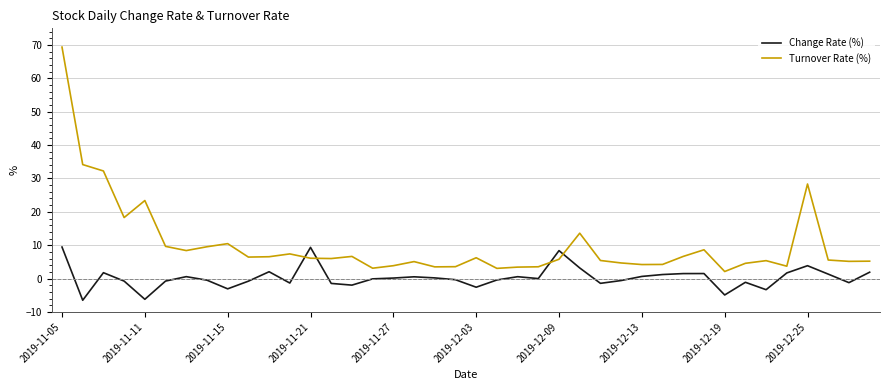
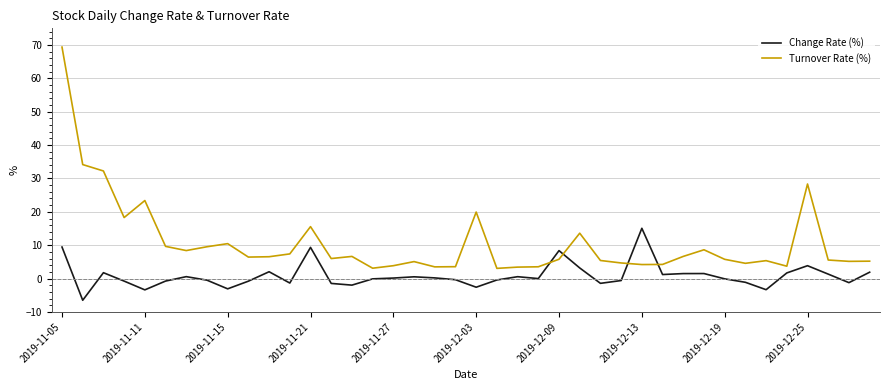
  {
    "Change Rate (%)": {
      "2019-11-05": 9,
-     "2019-11-11": -6,
+     "2019-11-11": -3,
      "2019-11-15": -3,
      "2019-11-21": 9,
      "2019-11-27": 0,
      "2019-12-03": -3,
      "2019-12-09": 8,
-     "2019-12-13": 1,
-     "2019-12-19": -5,
+     "2019-12-13": 15,
+     "2019-12-19": 0,
      "2019-12-25": 4
    },
    "Turnover Rate (%)": {
      "2019-11-05": 69,
      "2019-11-11": 23,
      "2019-11-15": 10,
-     "2019-11-21": 6,
+     "2019-11-21": 16,
      "2019-11-27": 4,
-     "2019-12-03": 6,
+     "2019-12-03": 20,
      "2019-12-09": 6,
      "2019-12-13": 4,
-     "2019-12-19": 2,
+     "2019-12-19": 6,
      "2019-12-25": 28
    }
  }
